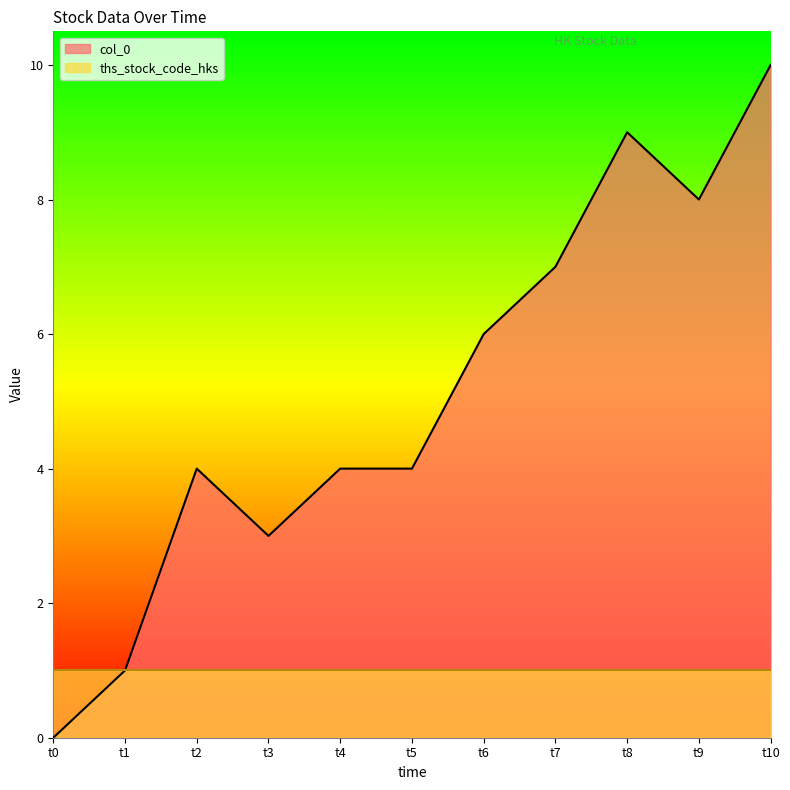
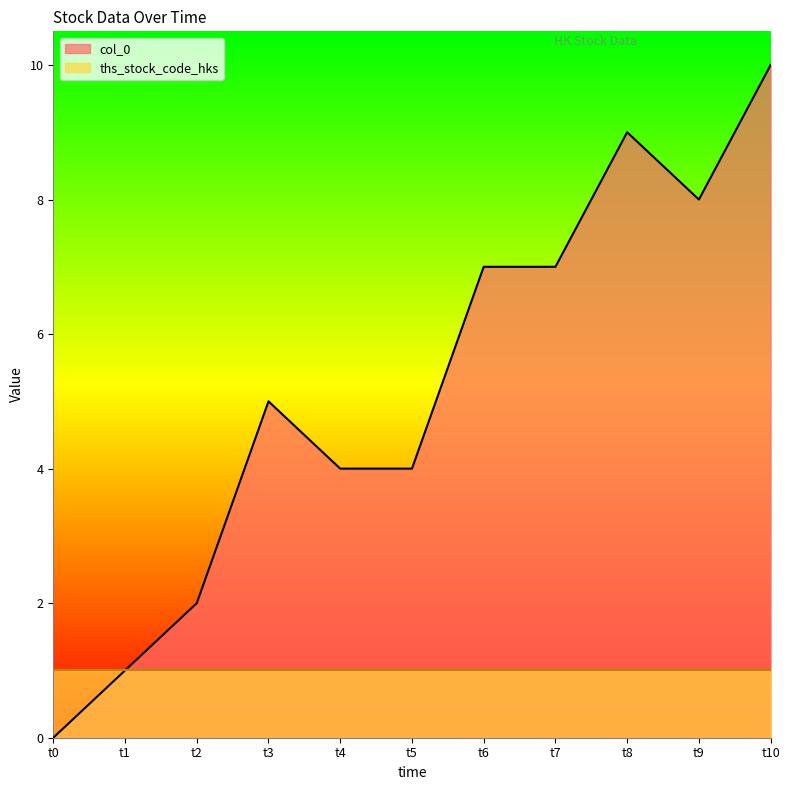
  {
    "col_0": {
      "t0": 0,
-     "t2": 4,
-     "t3": 3,
+     "t2": 2,
+     "t3": 5,
      "t4": 4,
      "t5": 4,
-     "t6": 6,
+     "t6": 7,
      "t7": 7,
      "t8": 9,
      "t9": 8,
      "t10": 10
    },
    "ths_stock_code_hks": {
      "t0": 1,
      "t2": 1,
      "t3": 1,
      "t4": 1,
      "t5": 1,
      "t6": 1,
      "t7": 1,
      "t8": 1,
      "t9": 1,
      "t10": 1
    }
  }
